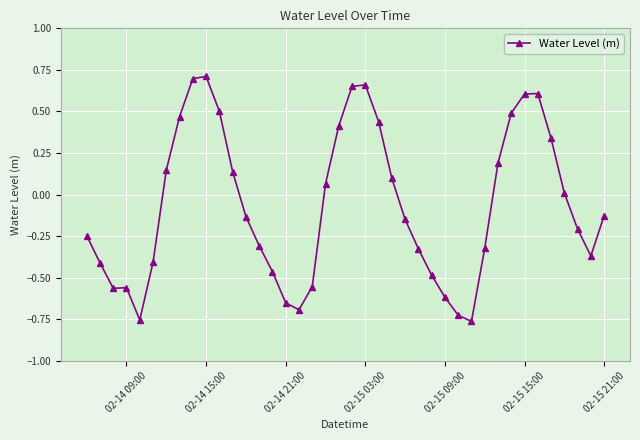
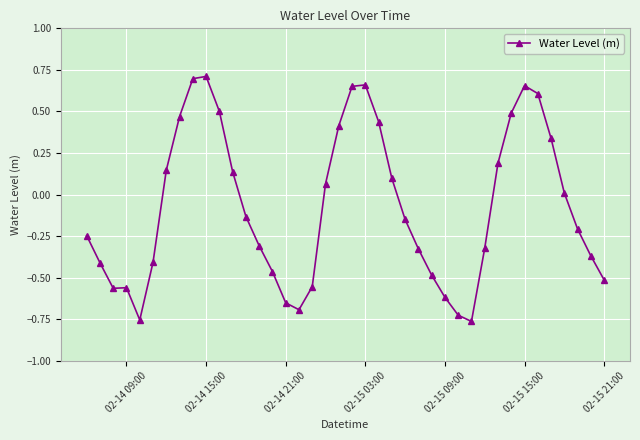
  {
    "02-14 09:00": -0.56,
    "02-14 15:00": 0.71,
    "02-14 21:00": -0.65,
    "02-15 03:00": 0.66,
    "02-15 09:00": -0.62,
-   "02-15 15:00": 0.61,
-   "02-15 21:00": -0.13
+   "02-15 15:00": 0.66,
+   "02-15 21:00": -0.51
  }
